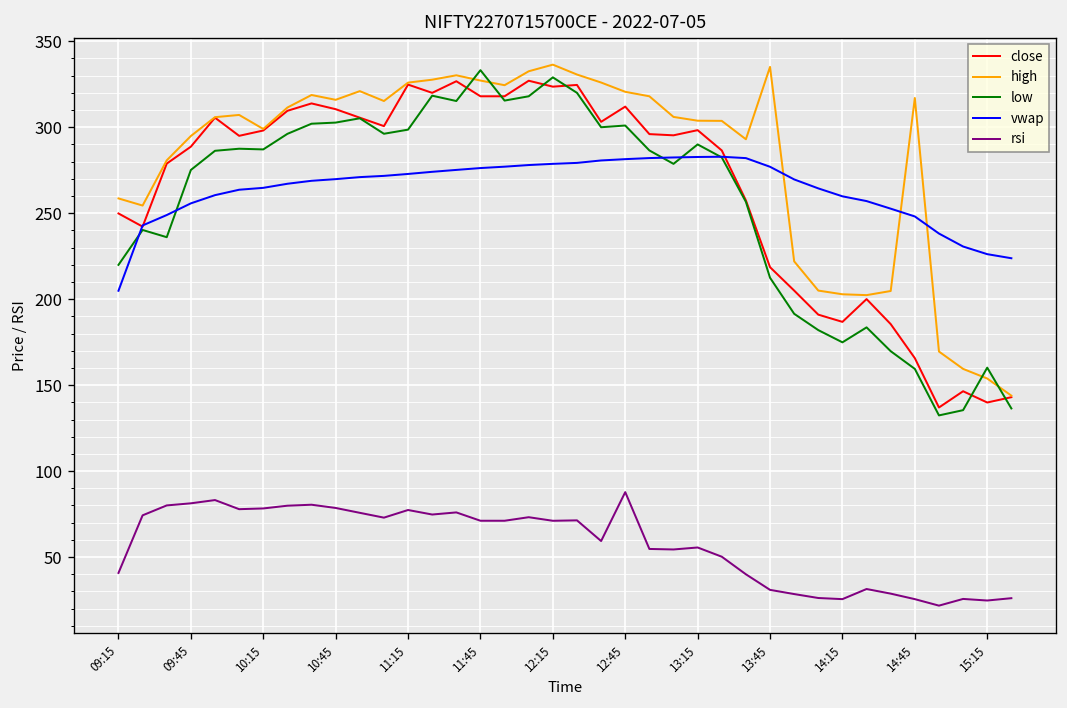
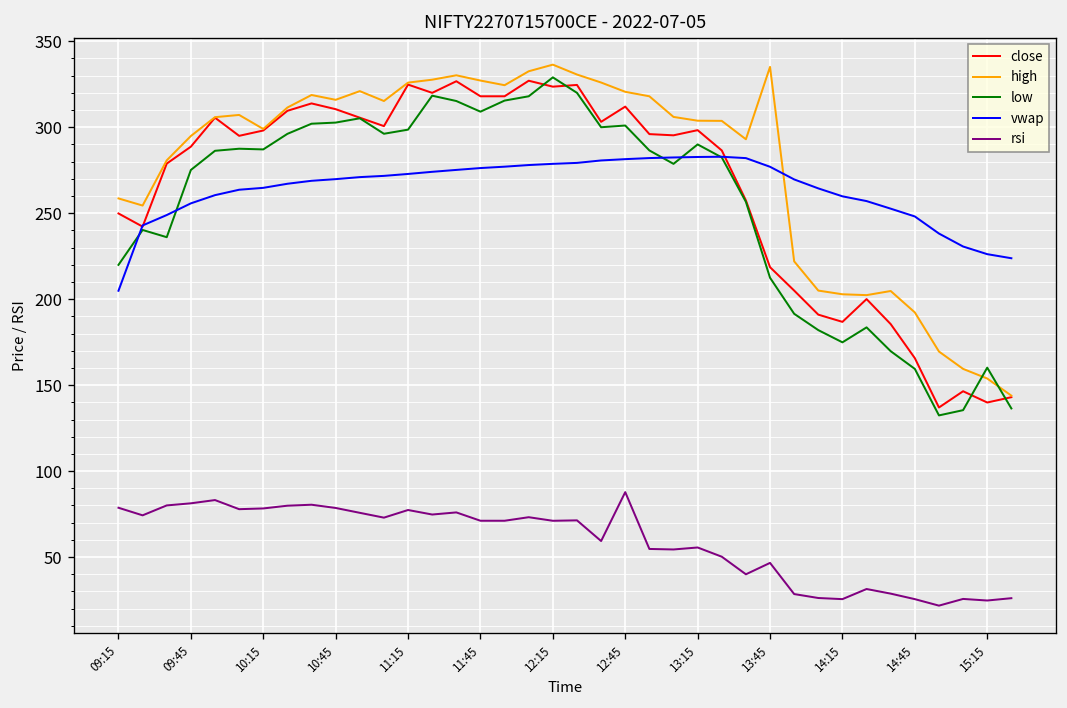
  {
    "close": {
      "09:15": 250,
      "09:45": 289,
      "10:45": 311,
      "11:45": 318,
      "12:15": 324,
      "12:45": 312,
      "13:15": 298,
      "13:45": 219,
      "14:15": 187,
      "14:45": 166,
      "15:15": 140
    },
    "high": {
      "09:15": 259,
      "09:45": 295,
      "10:45": 316,
      "11:45": 327,
      "12:15": 336,
      "12:45": 321,
      "13:15": 304,
      "13:45": 335,
      "14:15": 203,
-     "14:45": 317,
+     "14:45": 192,
      "15:15": 154
    },
    "low": {
      "09:15": 220,
      "09:45": 275,
      "10:15": 287,
      "10:45": 303,
      "11:15": 299,
-     "11:45": 333,
+     "11:45": 309,
      "12:15": 329,
      "12:45": 301,
      "13:15": 290,
      "13:45": 212,
      "14:15": 175,
      "14:45": 159,
      "15:15": 160
    },
    "vwap": {
      "09:15": 205,
      "09:45": 256,
      "10:15": 265,
      "10:45": 270,
      "11:15": 273,
      "11:45": 276,
      "12:15": 279,
      "12:45": 281,
      "13:15": 283,
      "13:45": 277,
      "14:15": 260,
      "14:45": 248,
      "15:15": 226
    },
    "rsi": {
-     "09:15": 41,
+     "09:15": 79,
      "09:45": 81,
      "10:15": 78,
      "10:45": 79,
      "11:15": 77,
      "11:45": 71,
      "12:15": 71,
      "12:45": 88,
      "13:15": 56,
-     "13:45": 31,
+     "13:45": 47,
      "14:15": 26,
      "14:45": 26,
      "15:15": 25
    }
  }
